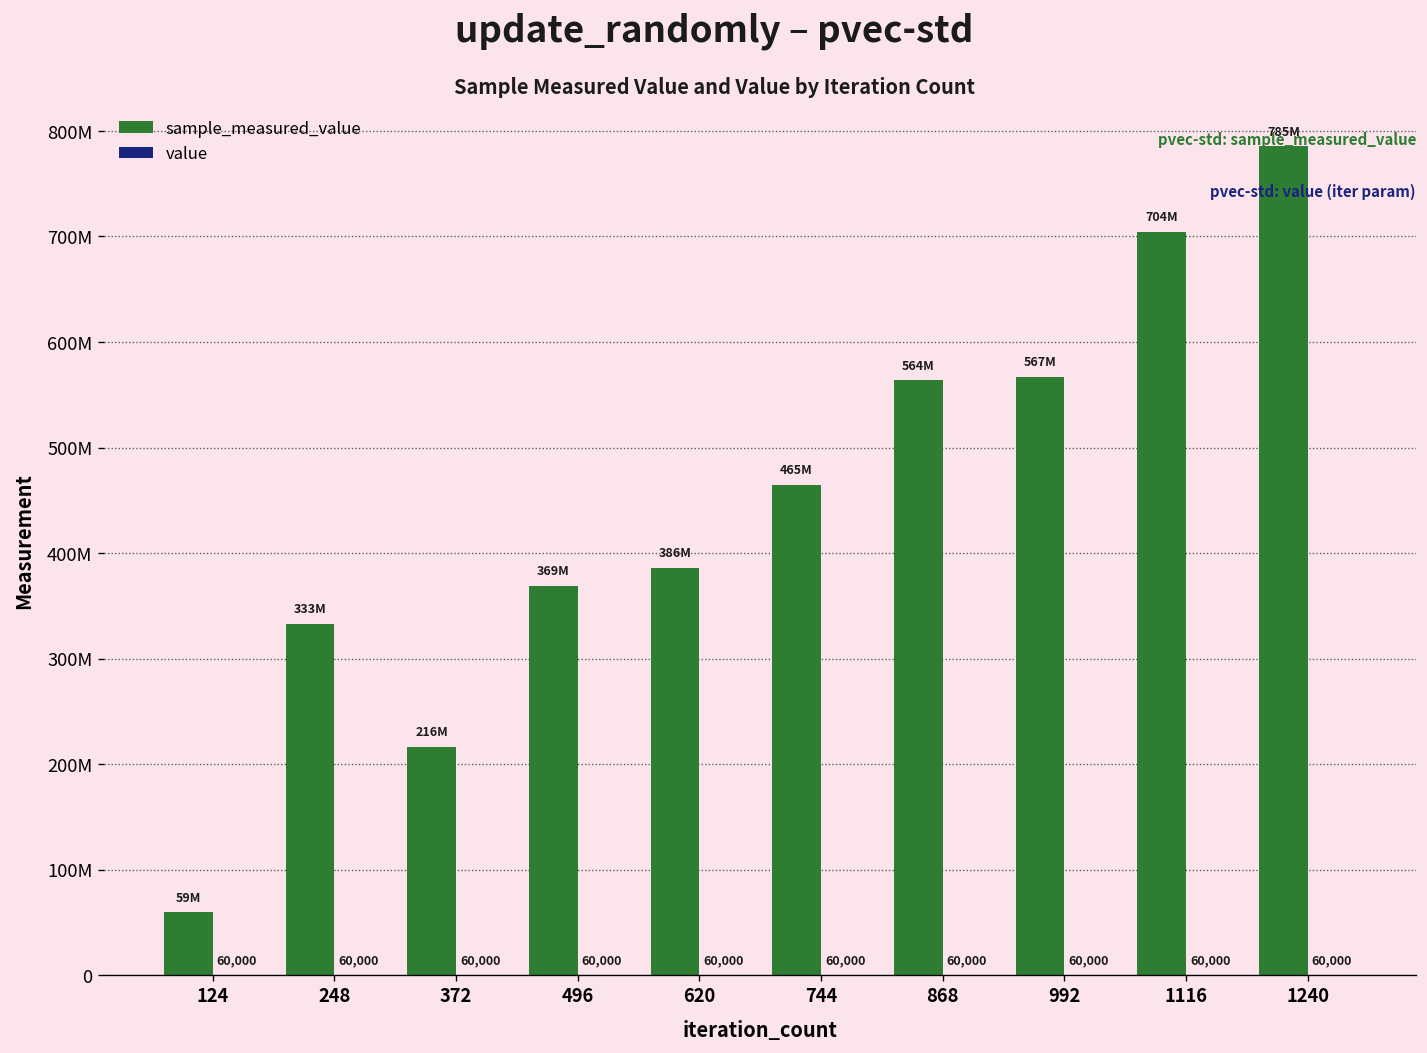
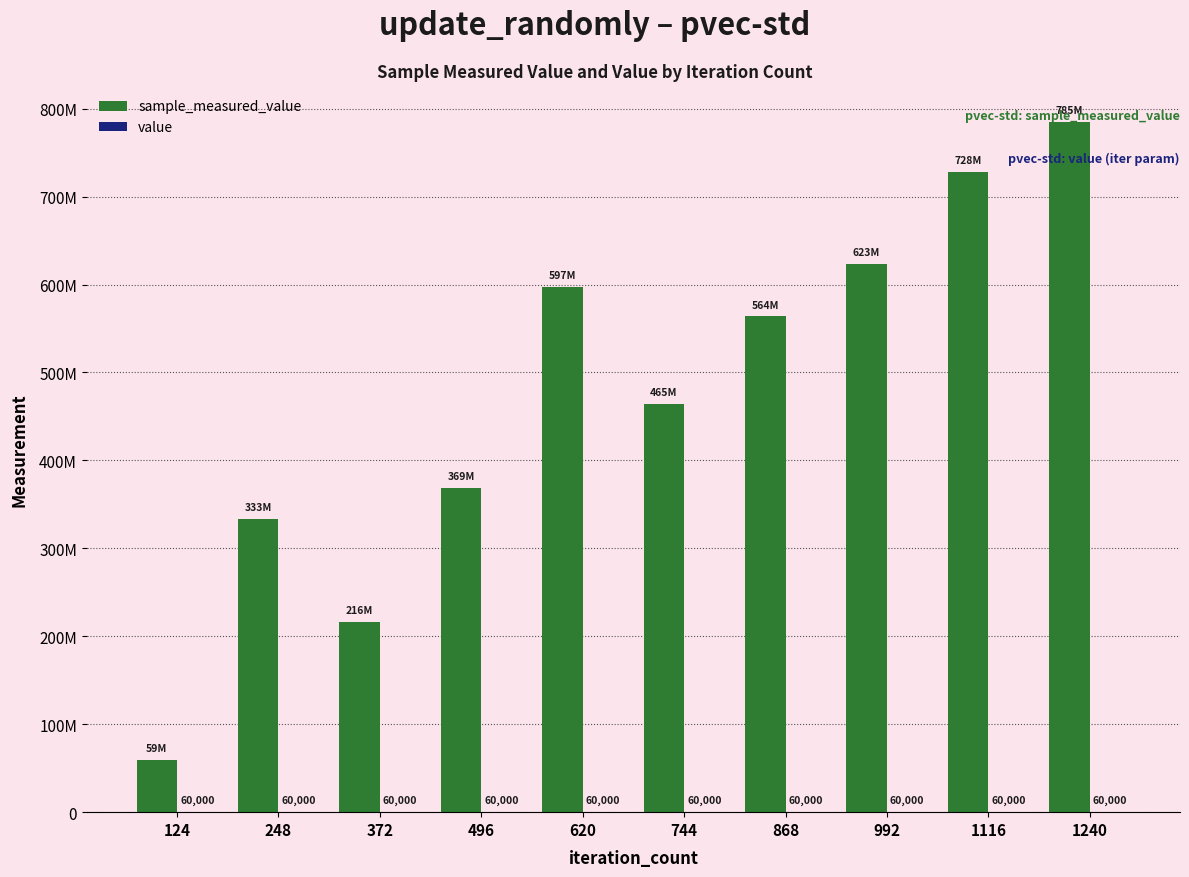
  {
    "sample_measured_value": {
      "124": "59M",
      "248": "333M",
      "372": "216M",
      "496": "369M",
-     "620": "386M",
+     "620": "597M",
      "744": "465M",
      "868": "564M",
-     "992": "567M",
-     "1116": "704M"
+     "992": "623M",
+     "1116": "728M"
    },
    "value": {
      "124": "60,000",
      "248": "60,000",
      "372": "60,000",
      "496": "60,000",
      "620": "60,000",
      "744": "60,000",
      "868": "60,000",
      "992": "60,000",
      "1116": "60,000",
      "1240": "60,000"
    }
  }
